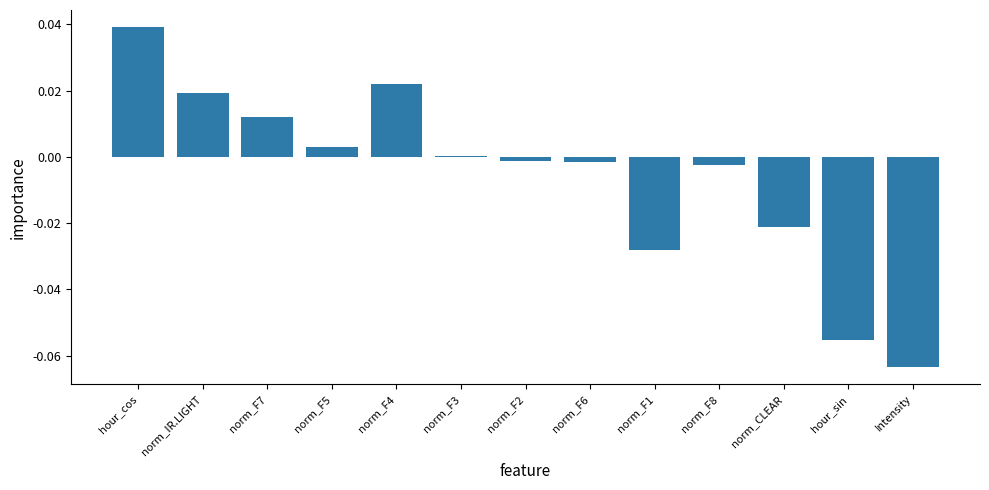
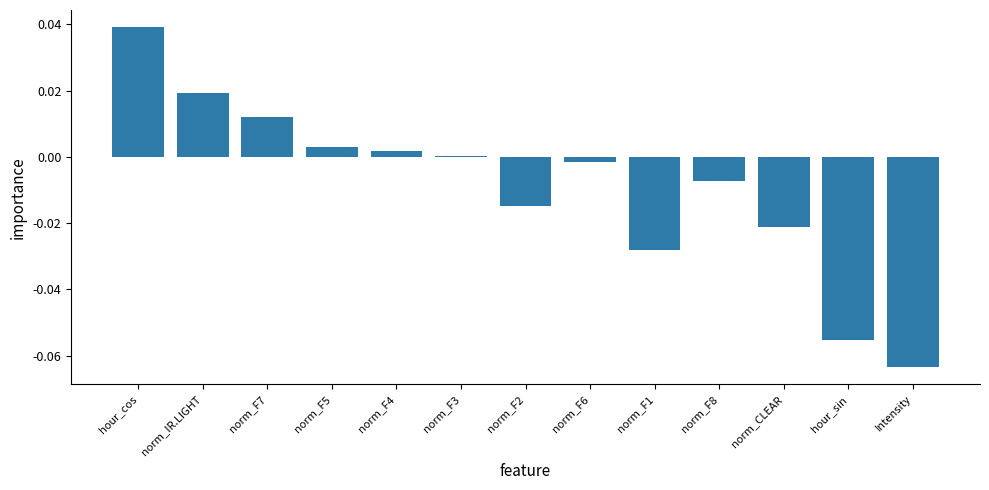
  {
    "hour_cos": 0.039,
    "norm_IR.LIGHT": 0.019,
    "norm_F7": 0.012,
    "norm_F5": 0.003,
-   "norm_F4": 0.022,
-   "norm_F2": -0.001,
+   "norm_F4": 0.002,
+   "norm_F2": -0.015,
    "norm_F6": -0.002,
    "norm_F1": -0.028,
-   "norm_F8": -0.003,
+   "norm_F8": -0.007,
    "norm_CLEAR": -0.021,
    "hour_sin": -0.055,
    "Intensity": -0.064
  }
